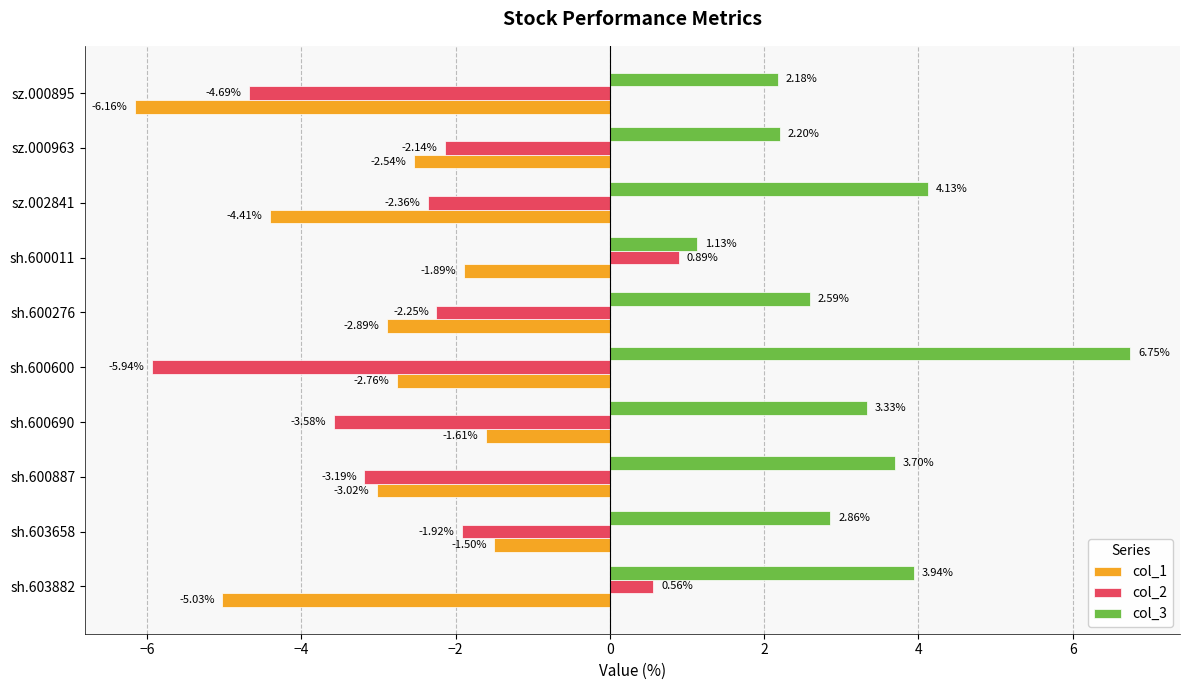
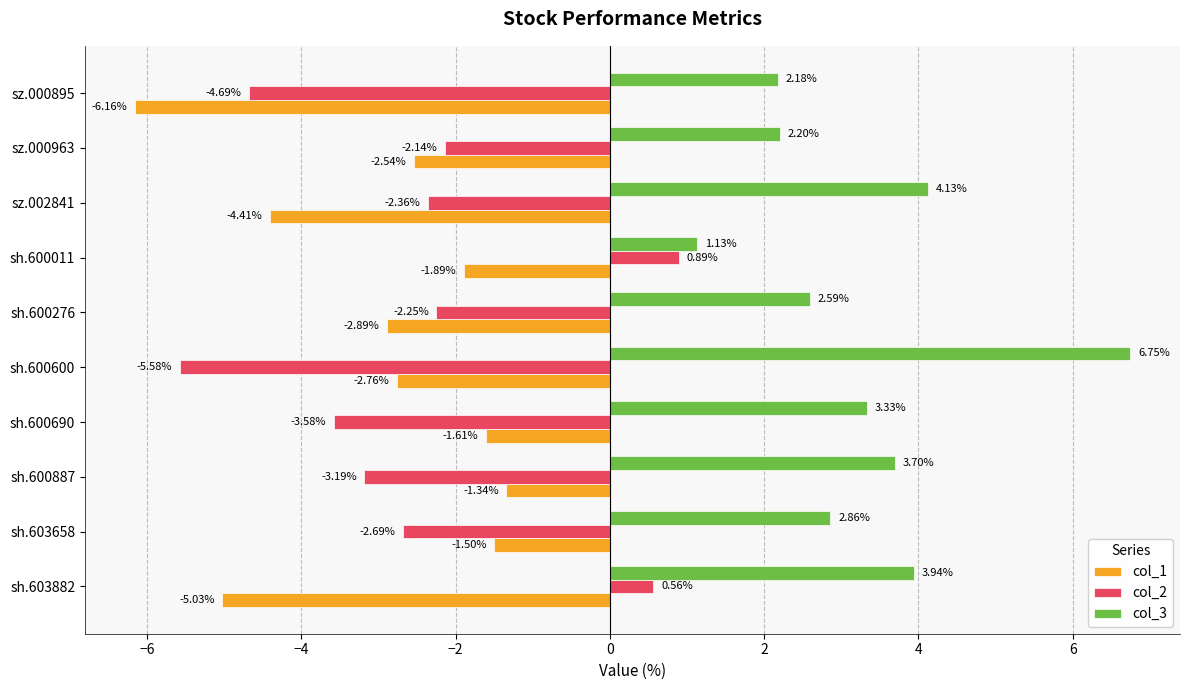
  {
    "col_1": {
      "sz.000895": "-6.16%",
      "sz.000963": "-2.54%",
      "sz.002841": "-4.41%",
      "sh.600011": "-1.89%",
      "sh.600276": "-2.89%",
      "sh.600600": "-2.76%",
      "sh.600690": "-1.61%",
-     "sh.600887": "-3.02%",
+     "sh.600887": "-1.34%",
      "sh.603658": "-1.50%",
      "sh.603882": "-5.03%"
    },
    "col_2": {
      "sz.000895": "-4.69%",
      "sz.000963": "-2.14%",
      "sz.002841": "-2.36%",
      "sh.600011": "0.89%",
      "sh.600276": "-2.25%",
-     "sh.600600": "-5.94%",
+     "sh.600600": "-5.58%",
      "sh.600690": "-3.58%",
      "sh.600887": "-3.19%",
-     "sh.603658": "-1.92%",
+     "sh.603658": "-2.69%",
      "sh.603882": "0.56%"
    },
    "col_3": {
      "sz.000895": "2.18%",
      "sz.000963": "2.20%",
      "sz.002841": "4.13%",
      "sh.600011": "1.13%",
      "sh.600276": "2.59%",
      "sh.600600": "6.75%",
      "sh.600690": "3.33%",
      "sh.600887": "3.70%",
      "sh.603658": "2.86%",
      "sh.603882": "3.94%"
    }
  }
